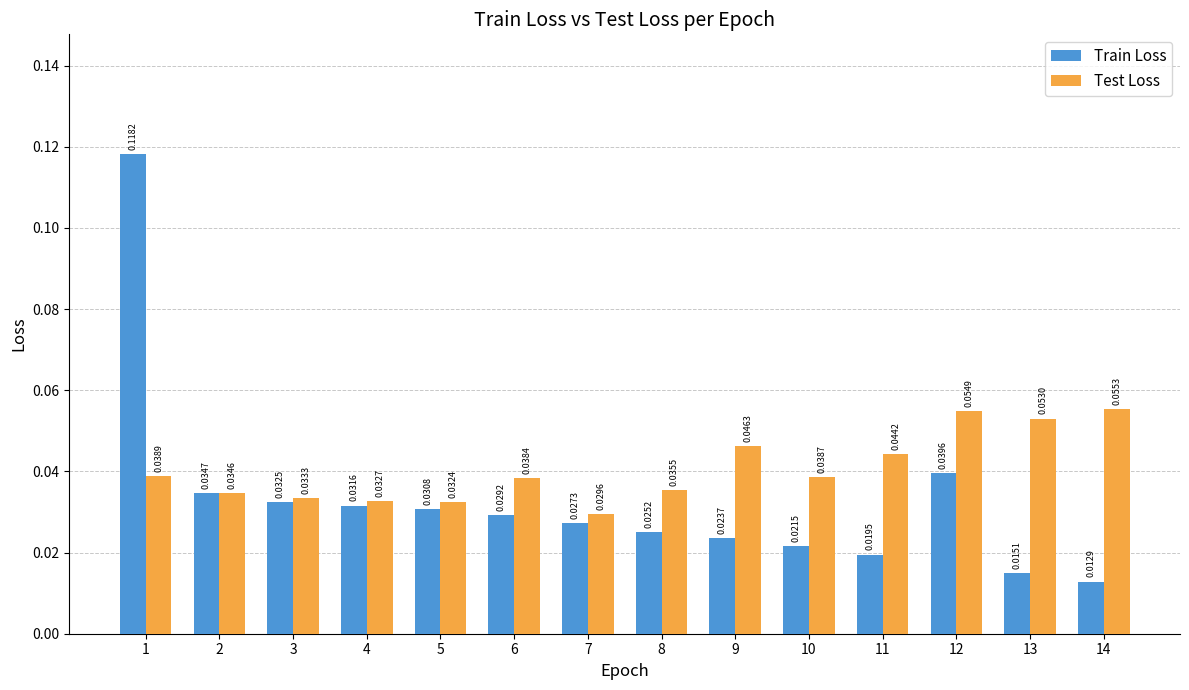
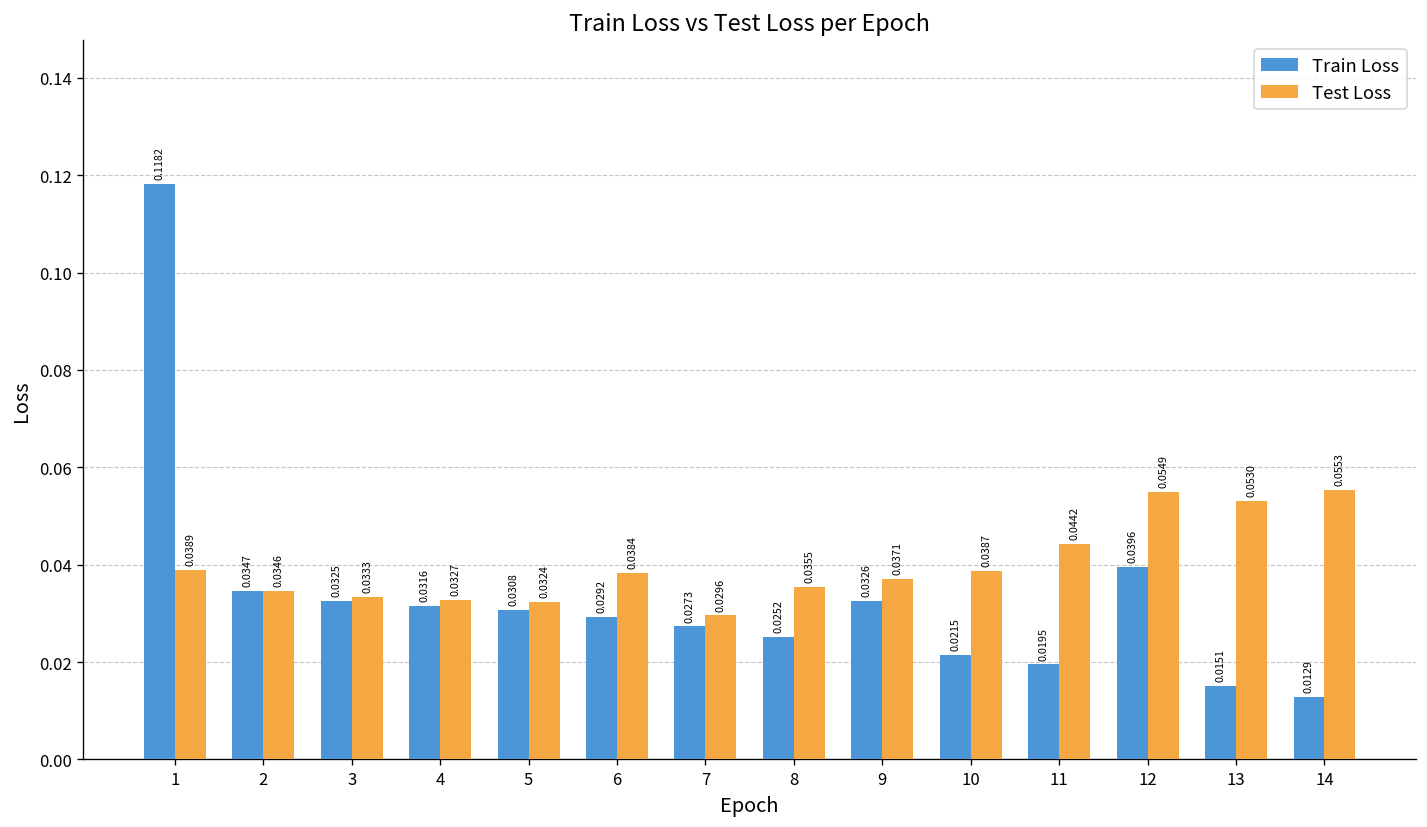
  {
    "Train Loss": {
      "1": 0.1182,
      "2": 0.0347,
      "3": 0.0325,
      "4": 0.0316,
      "5": 0.0308,
      "6": 0.0292,
      "7": 0.0273,
      "8": 0.0252,
-     "9": 0.0237,
+     "9": 0.0326,
      "10": 0.0215,
      "11": 0.0195,
      "12": 0.0396,
      "13": 0.0151,
      "14": 0.0129
    },
    "Test Loss": {
      "1": 0.0389,
      "2": 0.0346,
      "3": 0.0333,
      "4": 0.0327,
      "5": 0.0324,
      "6": 0.0384,
      "7": 0.0296,
      "8": 0.0355,
-     "9": 0.0463,
+     "9": 0.0371,
      "10": 0.0387,
      "11": 0.0442,
      "12": 0.0549,
      "13": 0.0530,
      "14": 0.0553
    }
  }
